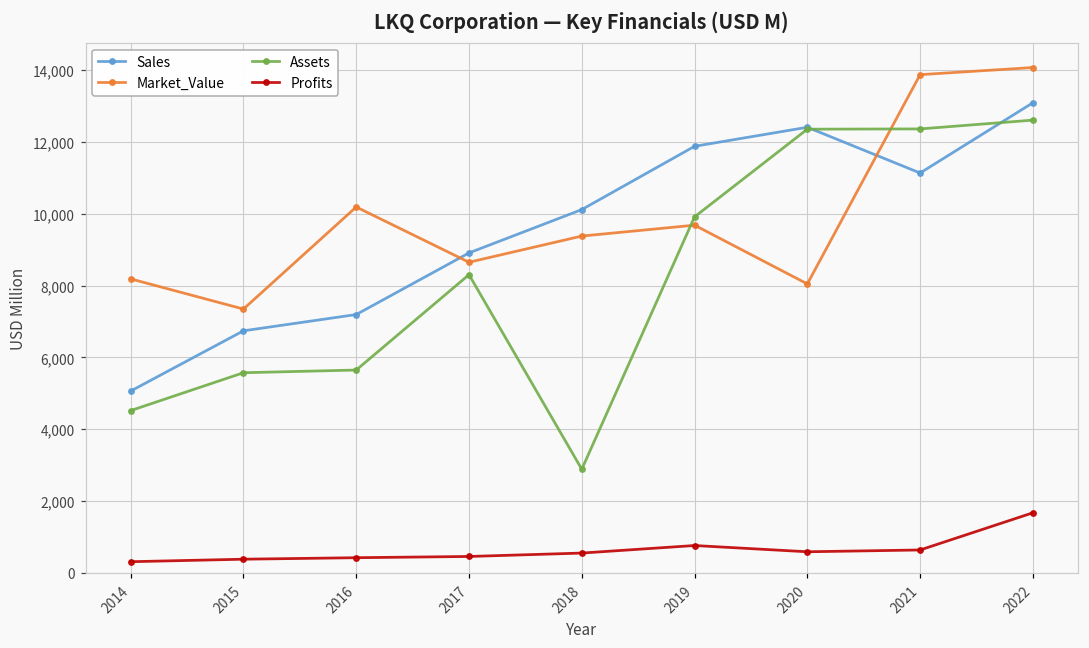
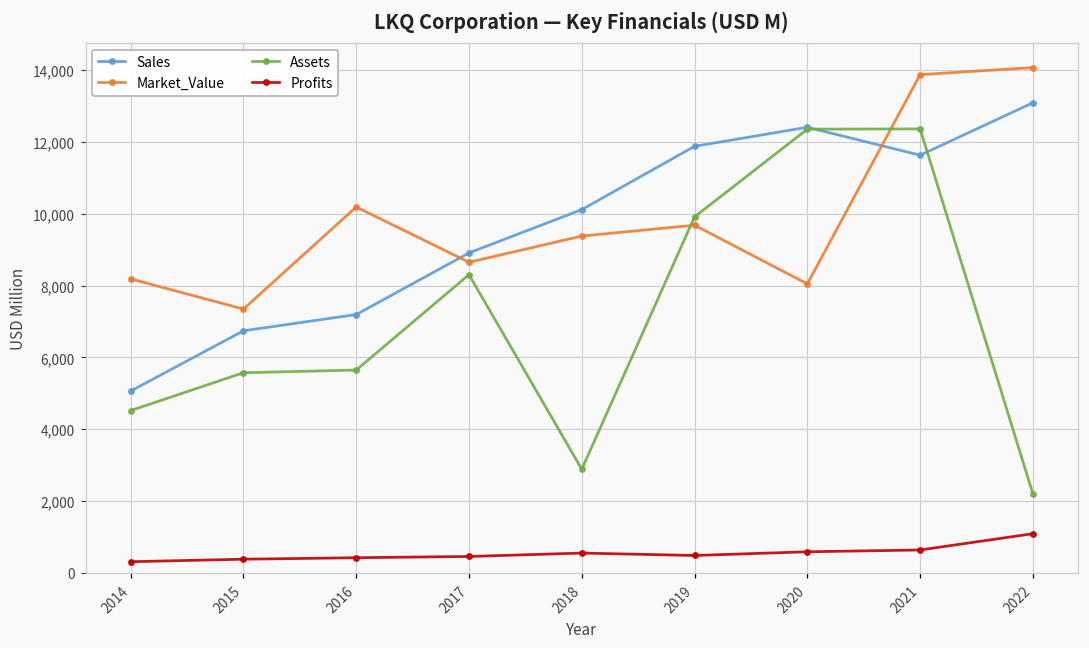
  {
    "Sales": {
      "2014": "5,100",
      "2015": "6,700",
      "2016": "7,200",
      "2017": "8,900",
      "2018": "10,100",
      "2019": "11,900",
-     "2021": "11,100",
+     "2021": "11,600",
      "2022": "13,100"
    },
    "Market_Value": {
      "2014": "8,200",
      "2015": "7,300",
      "2016": "10,200",
      "2017": "8,600",
      "2018": "9,400",
      "2019": "9,700",
      "2020": "8,000",
      "2021": "13,900",
      "2022": "14,100"
    },
    "Assets": {
      "2014": "4,500",
      "2015": "5,600",
      "2016": "5,600",
      "2017": "8,300",
      "2018": "2,900",
      "2019": "9,900",
      "2021": "12,400",
-     "2022": "12,600"
+     "2022": "2,200"
    },
    "Profits": {
      "2014": "300",
      "2015": "400",
      "2016": "400",
      "2017": "500",
      "2018": "600",
-     "2019": "800",
+     "2019": "500",
      "2020": "600",
      "2021": "600",
-     "2022": "1,700"
+     "2022": "1,100"
    }
  }
